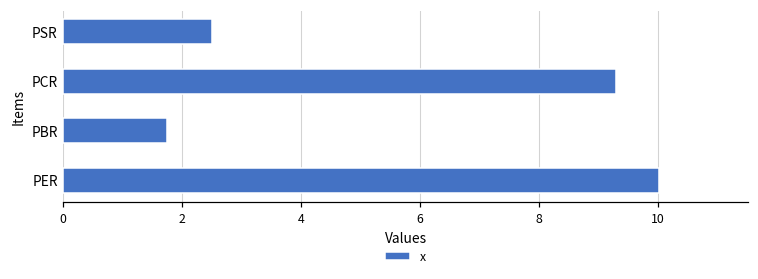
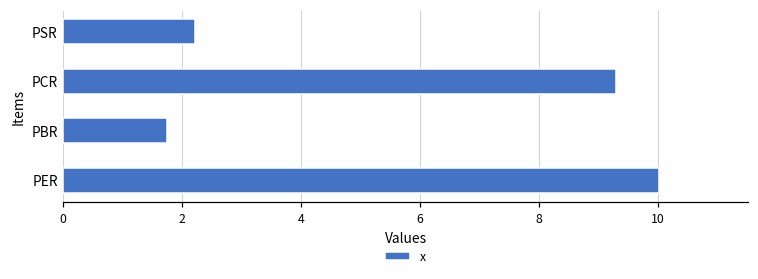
  {
-   "PSR": 2.5,
+   "PSR": 2.2,
    "PCR": 9.3,
    "PBR": 1.8,
    "PER": 10.0
  }
